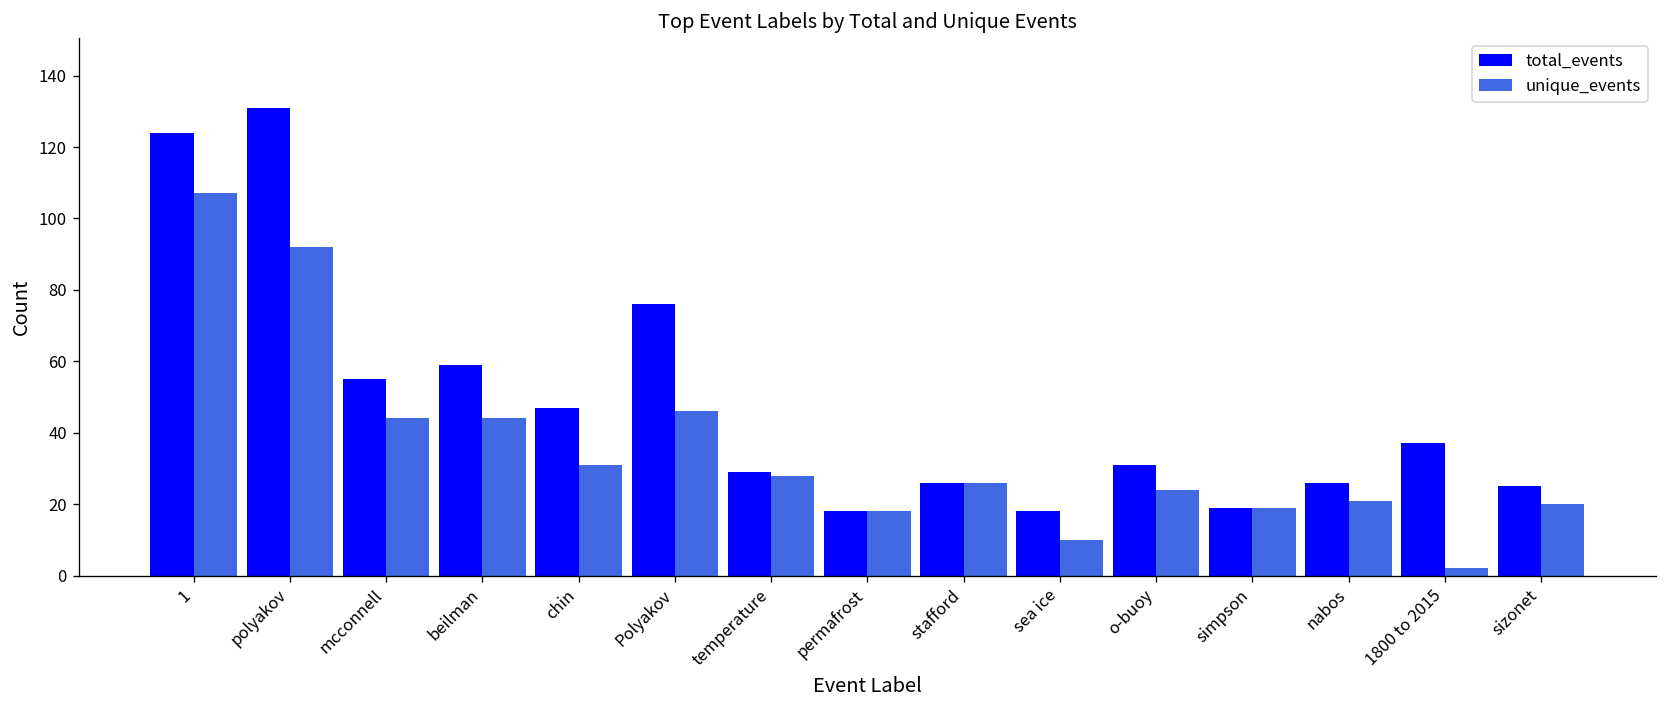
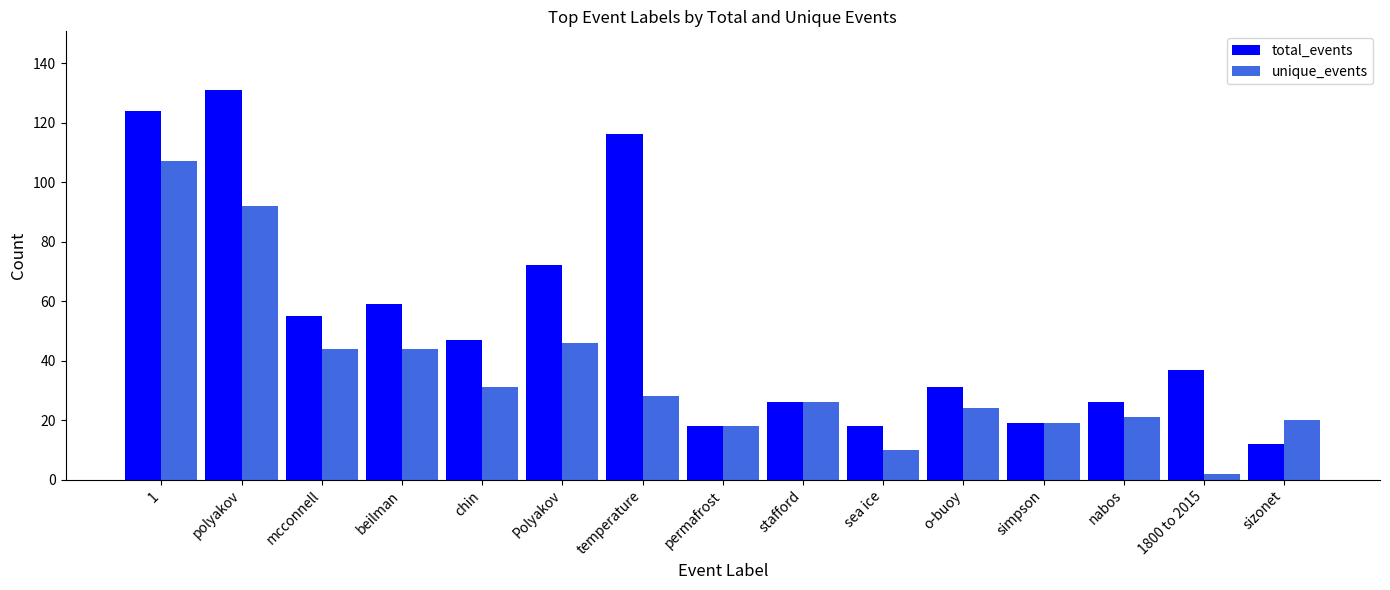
  {
    "total_events": {
      "1": 124,
      "polyakov": 131,
      "mcconnell": 55,
      "beilman": 59,
      "chin": 47,
-     "Polyakov": 76,
-     "temperature": 29,
+     "Polyakov": 72,
+     "temperature": 116,
      "permafrost": 18,
      "stafford": 26,
      "sea ice": 18,
      "o-buoy": 31,
      "simpson": 19,
      "nabos": 26,
      "1800 to 2015": 37,
-     "sizonet": 25
+     "sizonet": 12
    },
    "unique_events": {
      "1": 107,
      "polyakov": 92,
      "mcconnell": 44,
      "beilman": 44,
      "chin": 31,
      "Polyakov": 46,
      "temperature": 28,
      "permafrost": 18,
      "stafford": 26,
      "sea ice": 10,
      "o-buoy": 24,
      "simpson": 19,
      "nabos": 21,
      "1800 to 2015": 2,
      "sizonet": 20
    }
  }
